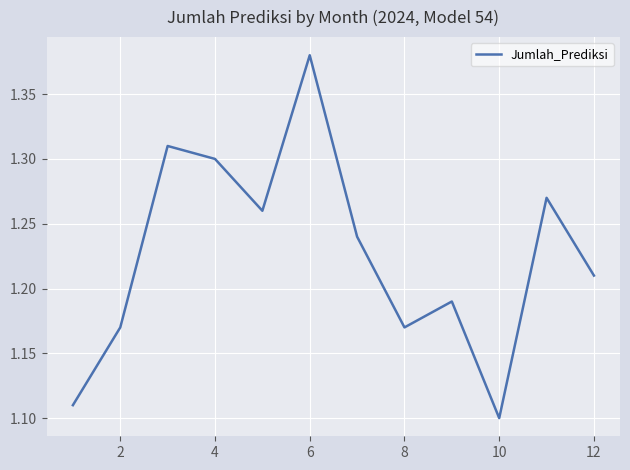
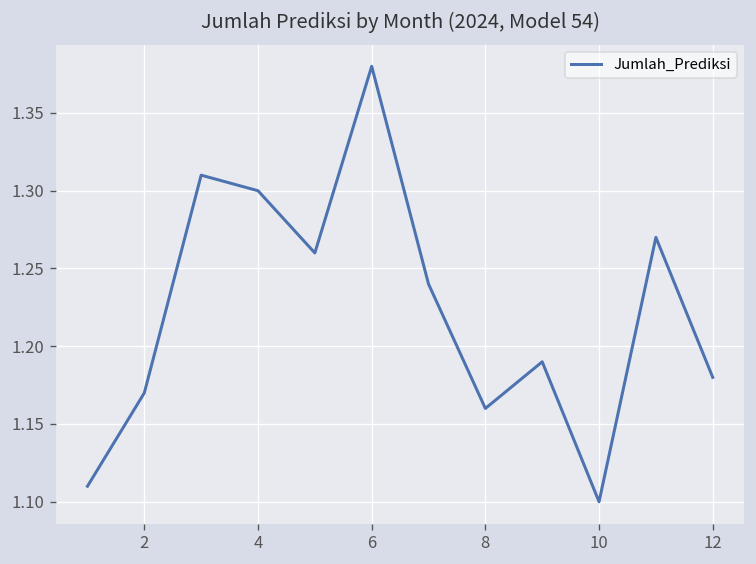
  {
    "2": 1.17,
    "4": 1.30,
    "6": 1.38,
-   "8": 1.17,
+   "8": 1.16,
    "10": 1.10,
-   "12": 1.21
+   "12": 1.18
  }
